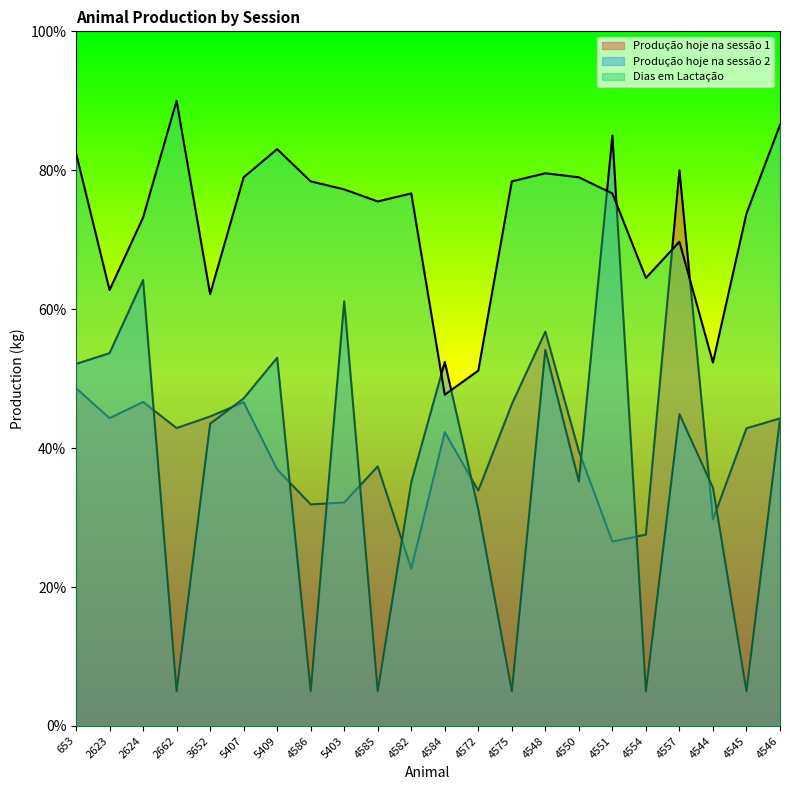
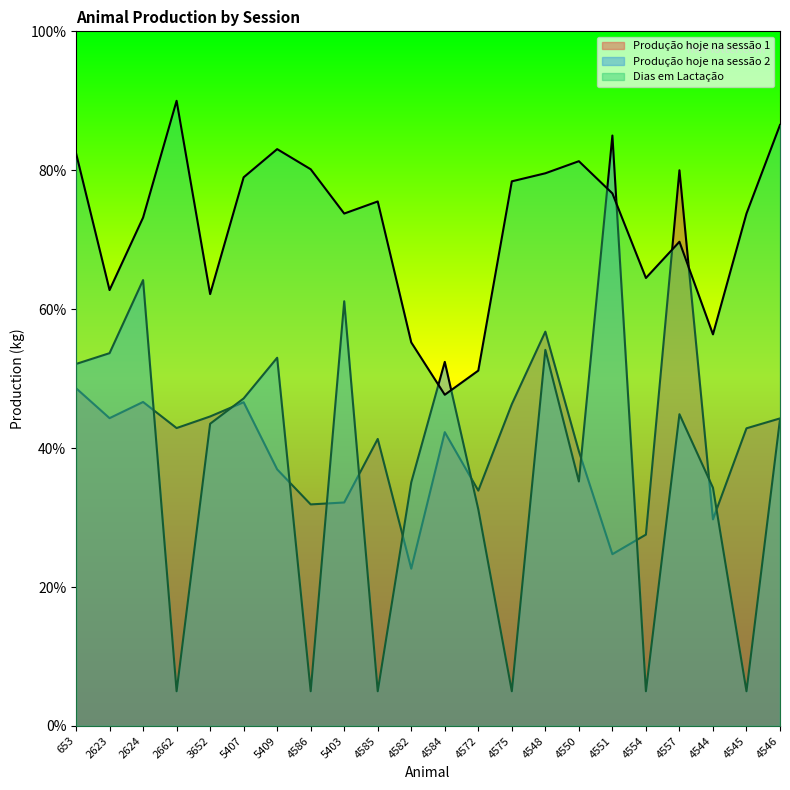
  {
    "Produção hoje na sessão 1": {
      "653": "49%",
      "2623": "44%",
      "2624": "47%",
      "2662": "43%",
      "3652": "45%",
      "5407": "47%",
      "5409": "37%",
      "4586": "32%",
      "5403": "32%",
-     "4585": "37%",
+     "4585": "41%",
      "4582": "23%",
      "4584": "42%",
      "4572": "34%",
      "4575": "46%",
      "4548": "57%",
      "4550": "40%",
-     "4551": "27%",
+     "4551": "25%",
      "4554": "28%",
      "4557": "80%",
      "4544": "30%",
      "4545": "43%"
    },
    "Produção hoje na sessão 2": {
      "653": "52%",
      "2623": "54%",
      "2624": "64%",
      "2662": "5%",
      "3652": "44%",
      "5407": "47%",
      "5409": "53%",
      "4586": "5%",
      "5403": "61%",
      "4585": "5%",
      "4582": "35%",
      "4584": "52%",
      "4572": "31%",
      "4575": "5%",
      "4548": "54%",
      "4550": "35%",
      "4551": "85%",
      "4554": "5%",
      "4557": "45%",
      "4544": "34%",
      "4545": "5%"
    },
    "Dias em Lactação": {
      "653": "82%",
      "2623": "63%",
      "2624": "73%",
      "2662": "90%",
      "3652": "62%",
      "5407": "79%",
      "5409": "83%",
-     "4586": "78%",
-     "5403": "77%",
+     "4586": "80%",
+     "5403": "74%",
      "4585": "76%",
-     "4582": "77%",
+     "4582": "55%",
      "4584": "48%",
      "4572": "51%",
      "4575": "78%",
      "4548": "80%",
-     "4550": "79%",
+     "4550": "81%",
      "4551": "77%",
      "4554": "64%",
      "4557": "70%",
-     "4544": "52%",
+     "4544": "56%",
      "4545": "74%",
      "4546": "87%"
    }
  }
